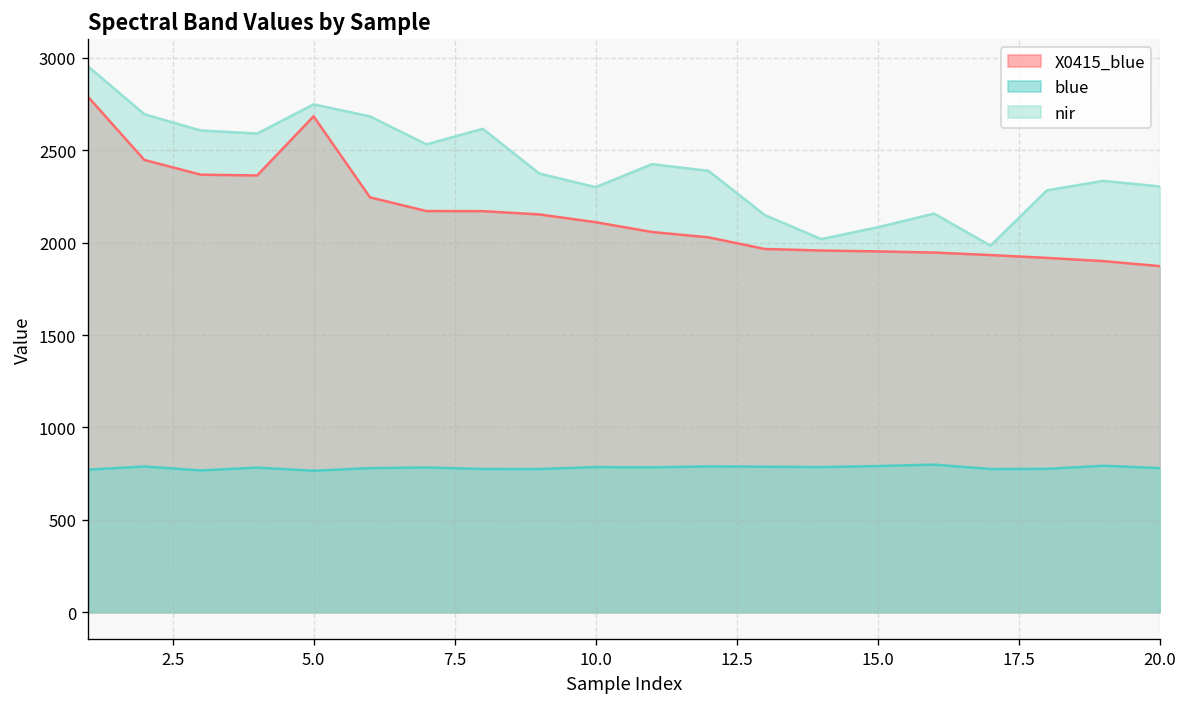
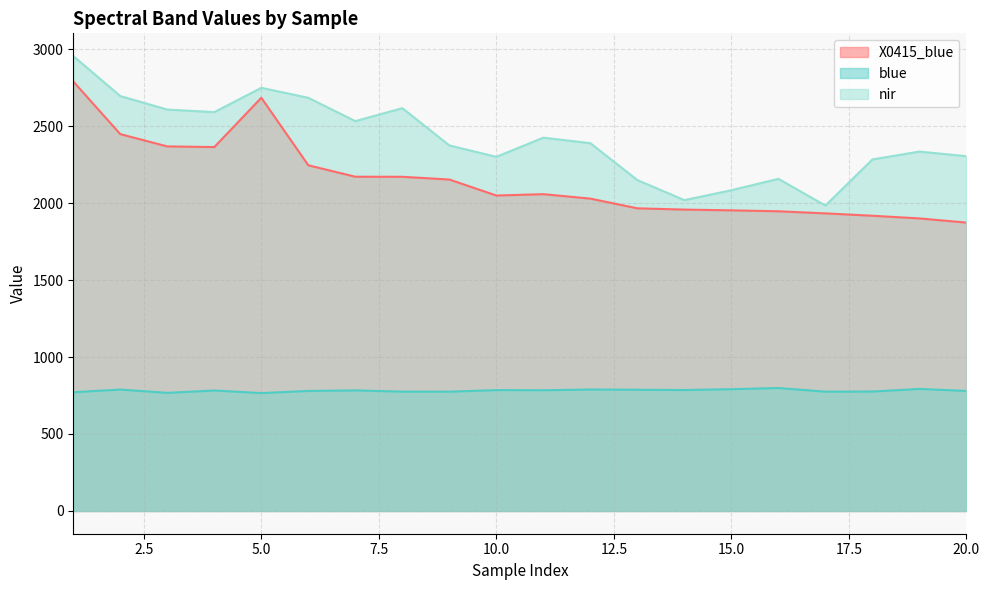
  {
    "X0415_blue": {
      "5.0": 2680,
-     "10.0": 2110,
+     "10.0": 2050,
      "15.0": 1950,
      "20.0": 1870
    }
  }
